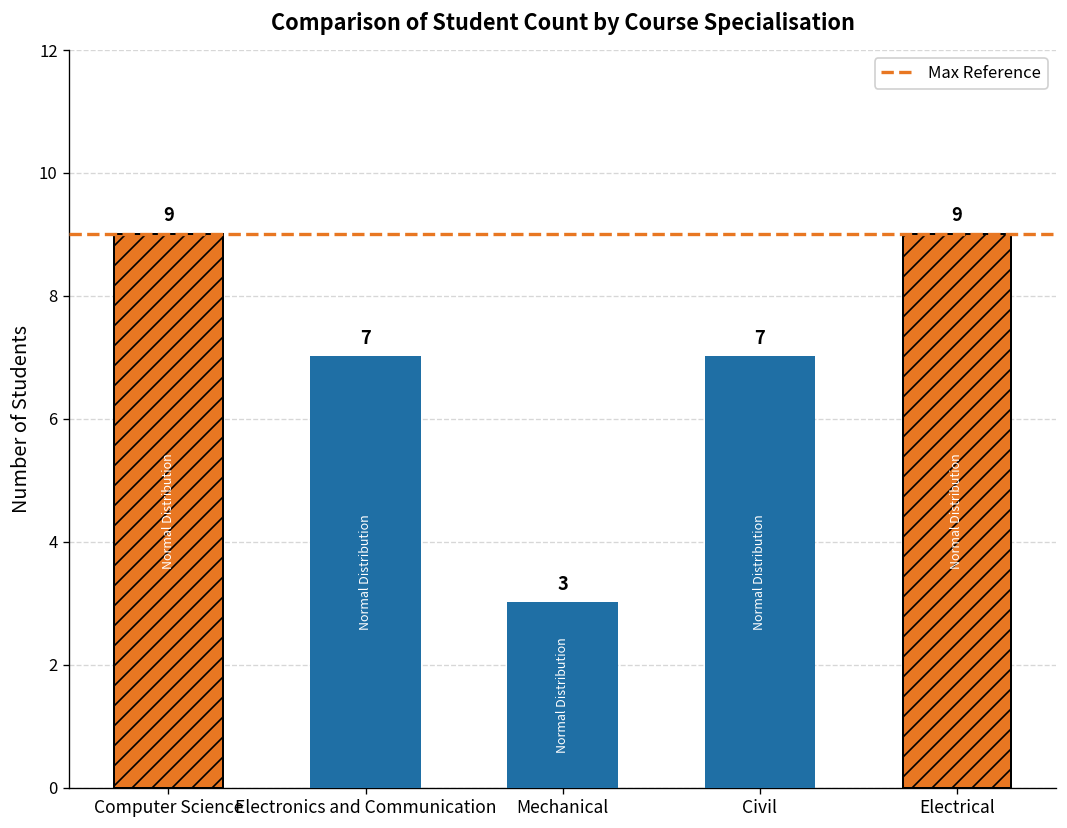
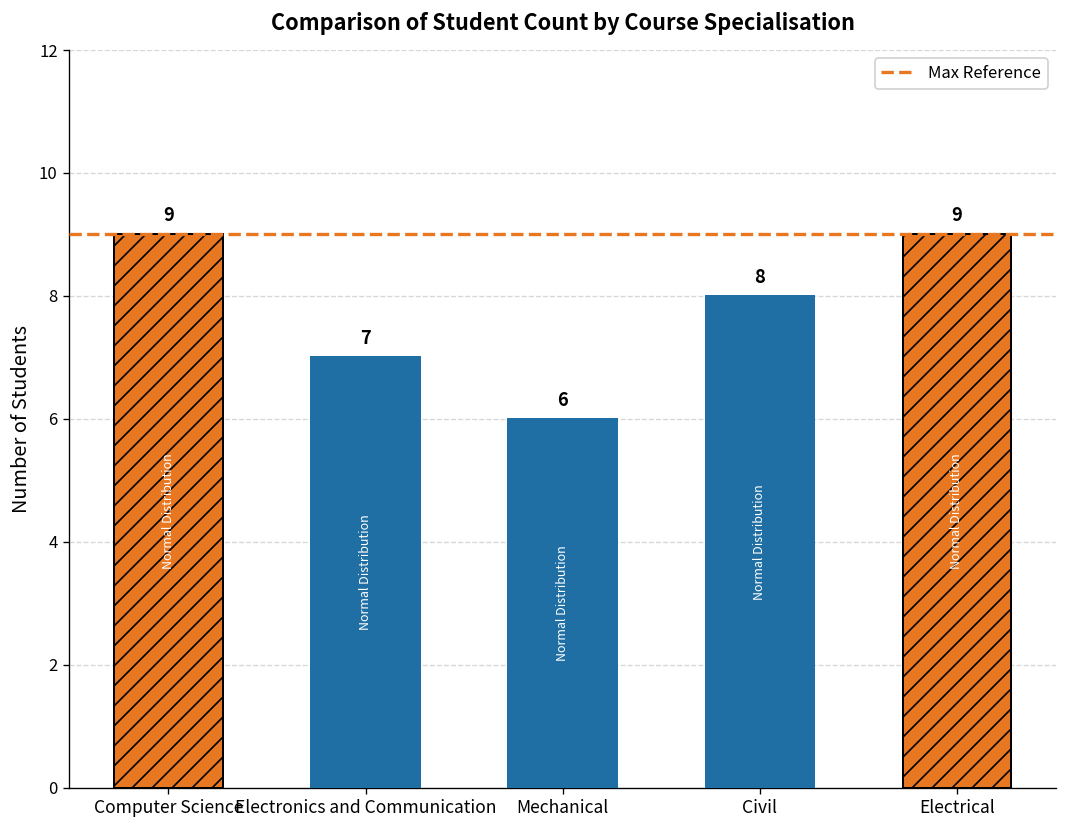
  {
    "Computer Science": 9,
    "Electronics and Communication": 7,
-   "Mechanical": 3,
-   "Civil": 7,
+   "Mechanical": 6,
+   "Civil": 8,
    "Electrical": 9
  }
